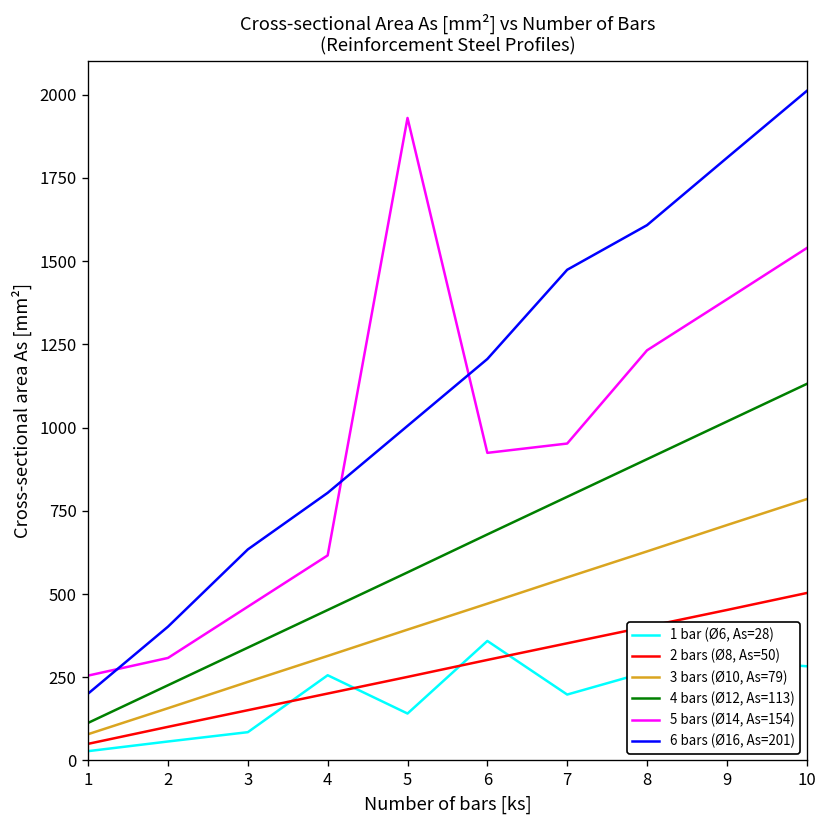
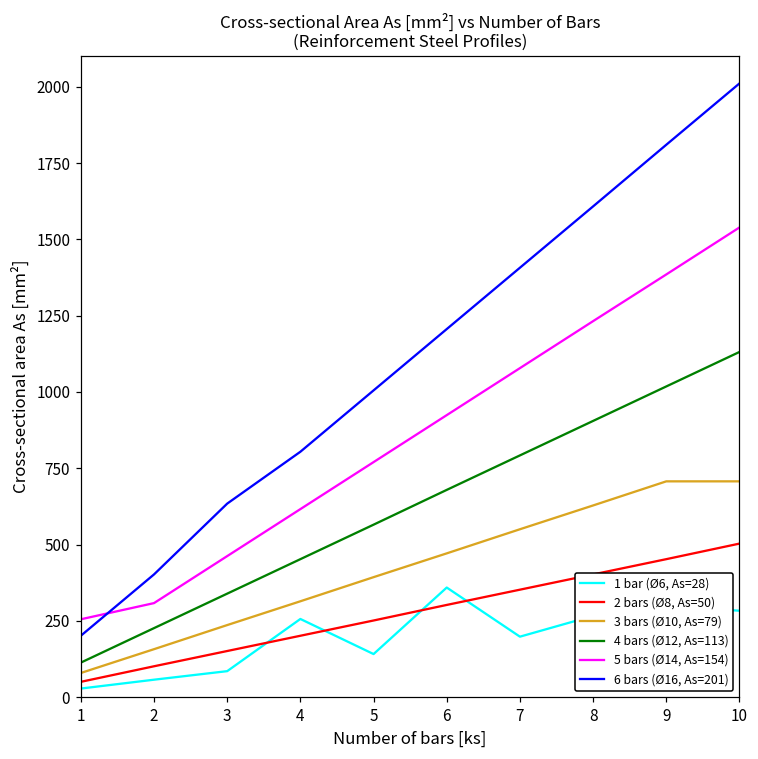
  {
    "1 bar (Ø6, As=28)": {
      "1": 30,
      "2": 60,
      "3": 90,
      "4": 260,
      "5": 140,
      "6": 360,
      "7": 200,
      "10": 280
    },
    "2 bars (Ø8, As=50)": {
      "1": 50,
      "2": 100,
      "3": 150,
      "4": 200,
      "5": 250,
      "6": 300,
      "7": 350,
      "8": 400,
      "9": 450,
      "10": 500
    },
    "3 bars (Ø10, As=79)": {
      "1": 80,
      "2": 160,
      "3": 240,
      "4": 310,
      "5": 390,
      "6": 470,
      "7": 550,
      "8": 630,
      "9": 710,
-     "10": 790
+     "10": 710
    },
    "4 bars (Ø12, As=113)": {
      "1": 110,
      "2": 230,
      "3": 340,
      "4": 450,
      "5": 570,
      "6": 680,
      "7": 790,
      "8": 910,
      "9": 1020,
      "10": 1130
    },
    "5 bars (Ø14, As=154)": {
      "1": 260,
      "2": 310,
      "3": 460,
      "4": 620,
-     "5": 1930,
+     "5": 770,
      "6": 920,
-     "7": 950,
+     "7": 1080,
      "8": 1230,
      "9": 1390,
      "10": 1540
    },
    "6 bars (Ø16, As=201)": {
      "1": 200,
      "2": 400,
      "3": 630,
      "4": 800,
      "5": 1010,
      "6": 1210,
-     "7": 1470,
+     "7": 1410,
      "8": 1610,
      "9": 1810,
      "10": 2010
    }
  }
